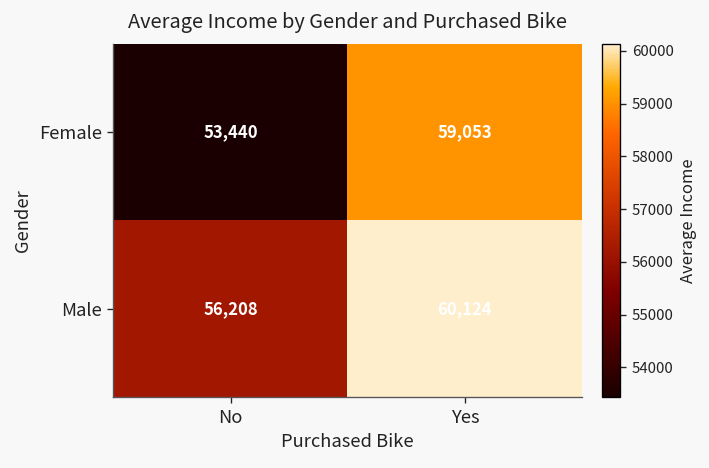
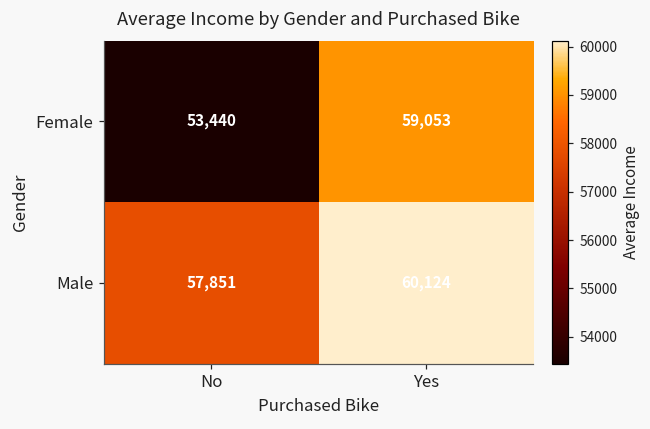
  {
    "Female": {
      "No": "53,440",
      "Yes": "59,053"
    },
    "Male": {
-     "No": "56,208",
+     "No": "57,851",
      "Yes": "60,124"
    }
  }
